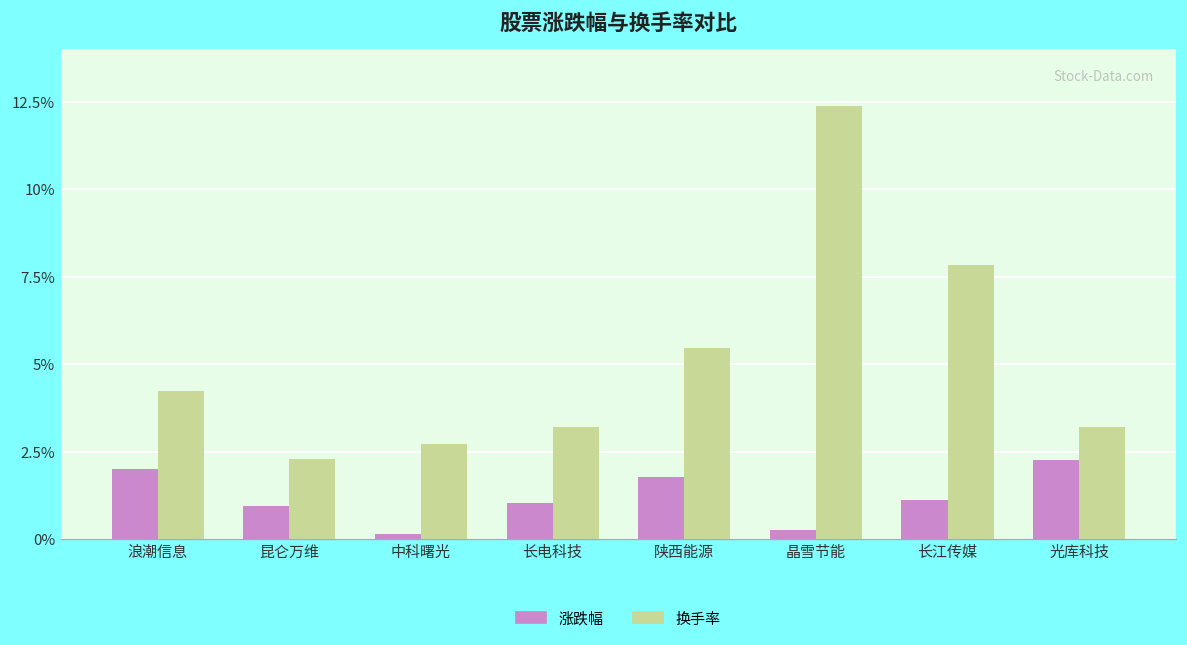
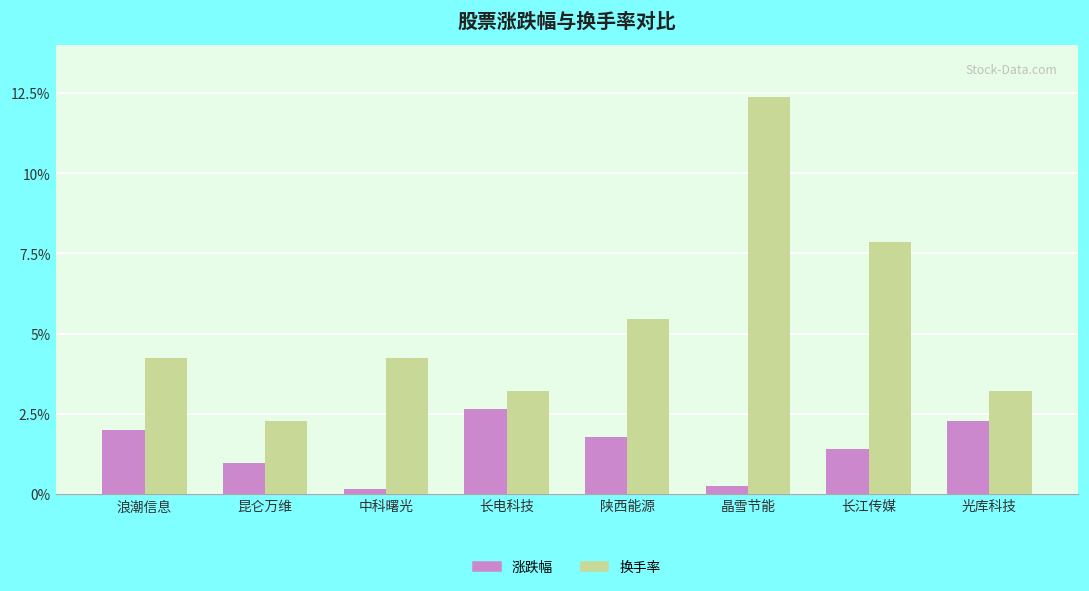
  {
    "涨跌幅": {
      "浪潮信息": "2.0%",
      "昆仑万维": "1.0%",
      "中科曙光": "0.2%",
-     "长电科技": "1.0%",
+     "长电科技": "2.6%",
      "陕西能源": "1.8%",
      "晶雪节能": "0.3%",
-     "长江传媒": "1.1%",
+     "长江传媒": "1.4%",
      "光库科技": "2.3%"
    },
    "换手率": {
      "浪潮信息": "4.2%",
      "昆仑万维": "2.3%",
-     "中科曙光": "2.7%",
+     "中科曙光": "4.2%",
      "长电科技": "3.2%",
      "陕西能源": "5.5%",
      "晶雪节能": "12.4%",
      "长江传媒": "7.8%",
      "光库科技": "3.2%"
    }
  }
